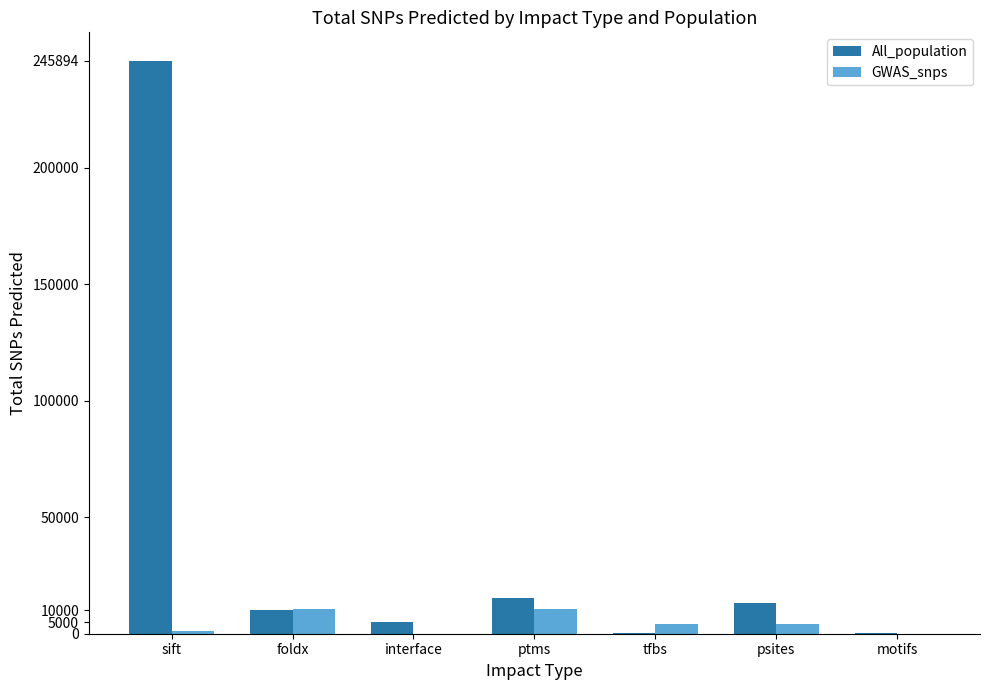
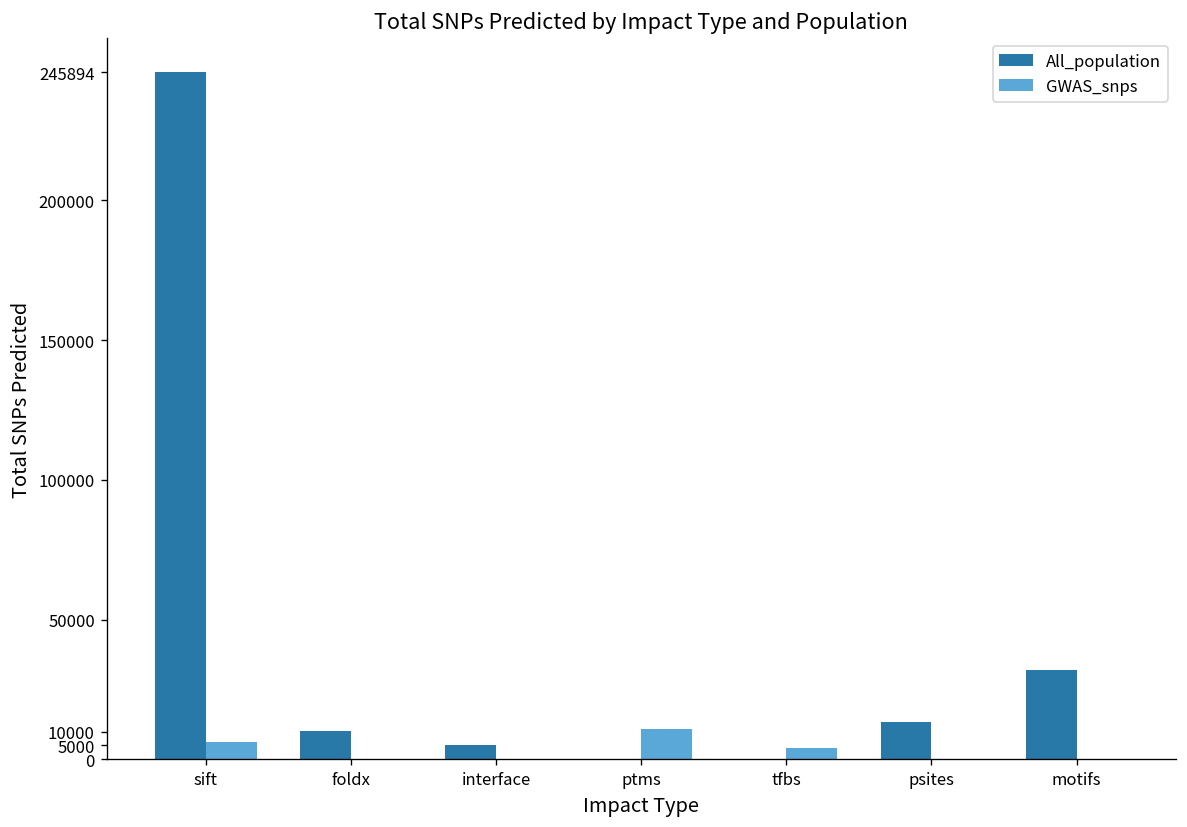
  {
    "All_population": {
      "sift": 246000,
      "foldx": 10000,
      "interface": 5000,
-     "ptms": 15000,
+     "ptms": 0,
      "psites": 13000,
-     "motifs": 0
+     "motifs": 32000
    },
    "GWAS_snps": {
-     "sift": 1000,
-     "foldx": 10000,
+     "sift": 6000,
+     "foldx": 0,
      "ptms": 11000,
      "tfbs": 4000,
-     "psites": 4000
+     "psites": 0
    }
  }
